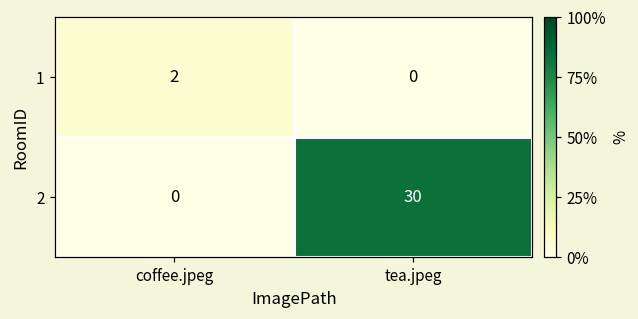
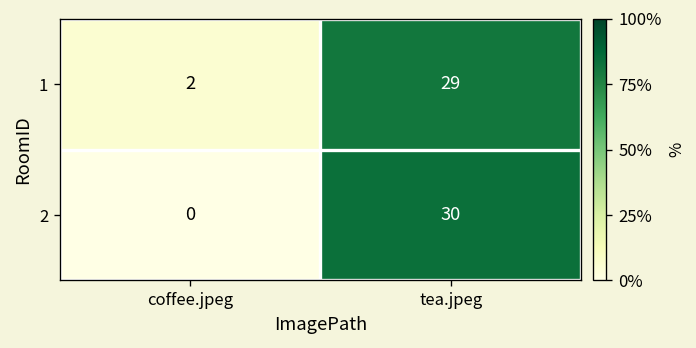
  {
    "1": {
      "coffee.jpeg": 2,
-     "tea.jpeg": 0
+     "tea.jpeg": 29
    },
    "2": {
      "coffee.jpeg": 0,
      "tea.jpeg": 30
    }
  }
